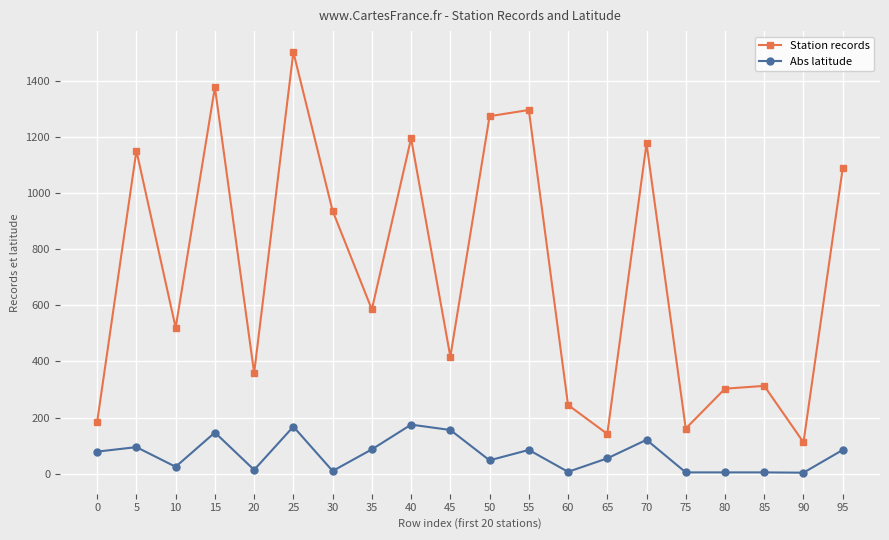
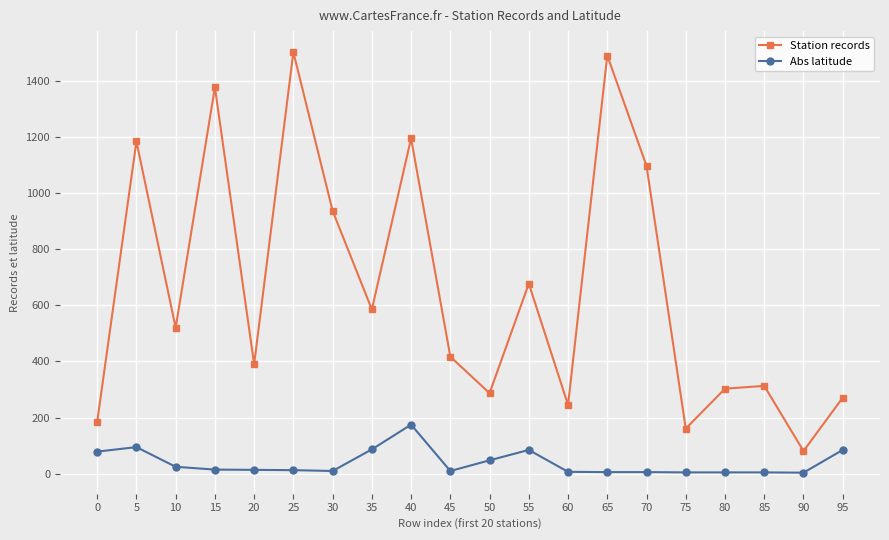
  {
    "Station records": {
      "0": 190,
-     "5": 1150,
+     "5": 1180,
      "10": 520,
      "15": 1380,
-     "20": 360,
+     "20": 390,
      "25": 1500,
      "30": 940,
      "35": 590,
      "40": 1190,
      "45": 420,
-     "50": 1270,
-     "55": 1300,
+     "50": 290,
+     "55": 680,
      "60": 250,
-     "65": 140,
-     "70": 1180,
+     "65": 1490,
+     "70": 1100,
      "75": 160,
      "80": 300,
      "85": 310,
-     "90": 110,
-     "95": 1090
+     "90": 80,
+     "95": 270
    },
    "Abs latitude": {
      "0": 80,
      "5": 100,
      "10": 30,
-     "15": 150,
+     "15": 20,
      "20": 10,
-     "25": 170,
+     "25": 10,
      "30": 10,
      "35": 90,
      "40": 180,
-     "45": 160,
+     "45": 10,
      "50": 50,
      "55": 90,
      "60": 10,
-     "65": 60,
-     "70": 120,
+     "65": 10,
+     "70": 10,
      "75": 10,
      "80": 10,
      "85": 10,
      "90": 0,
      "95": 90
    }
  }
